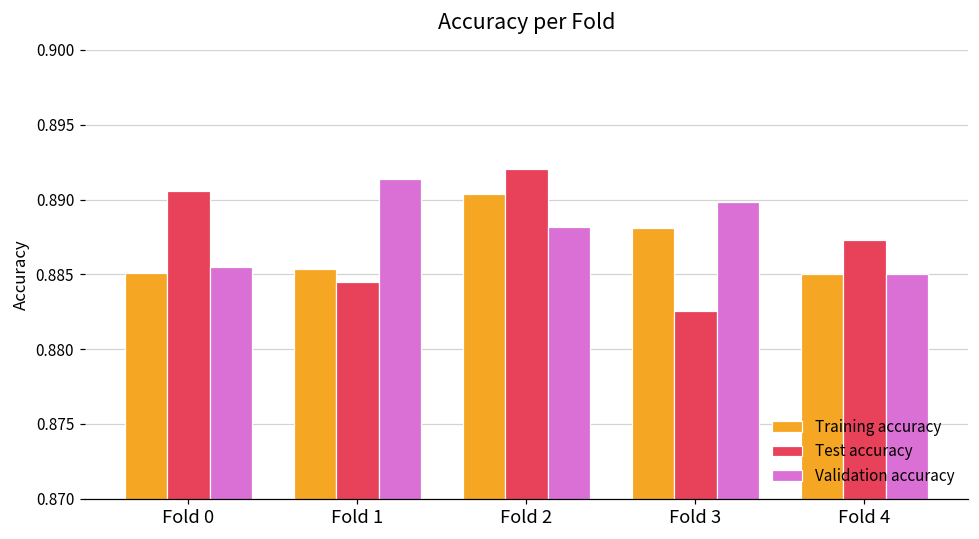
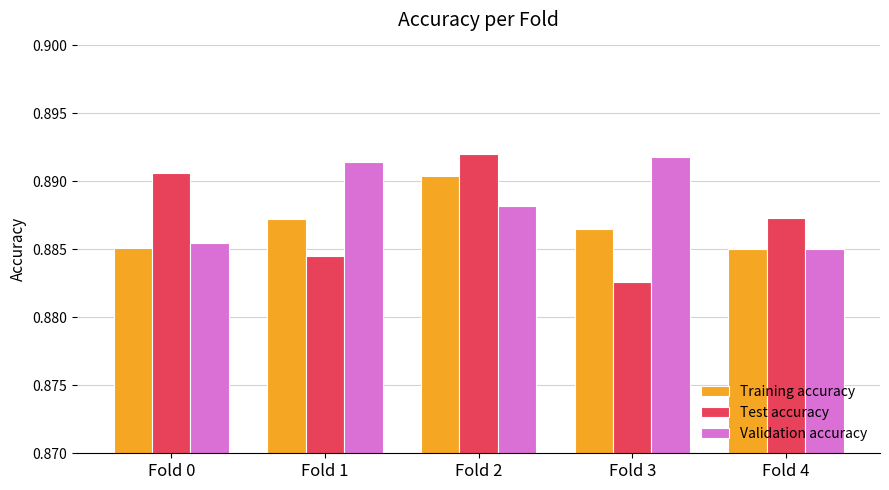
  {
    "Training accuracy": {
      "Fold 0": 0.8851,
-     "Fold 1": 0.8853,
+     "Fold 1": 0.8873,
      "Fold 2": 0.8904,
-     "Fold 3": 0.8881,
+     "Fold 3": 0.8865,
      "Fold 4": 0.8850
    },
    "Test accuracy": {
      "Fold 0": 0.8906,
      "Fold 1": 0.8845,
      "Fold 2": 0.8920,
      "Fold 3": 0.8826,
      "Fold 4": 0.8873
    },
    "Validation accuracy": {
      "Fold 0": 0.8855,
      "Fold 1": 0.8914,
      "Fold 2": 0.8882,
-     "Fold 3": 0.8899,
+     "Fold 3": 0.8918,
      "Fold 4": 0.8850
    }
  }
